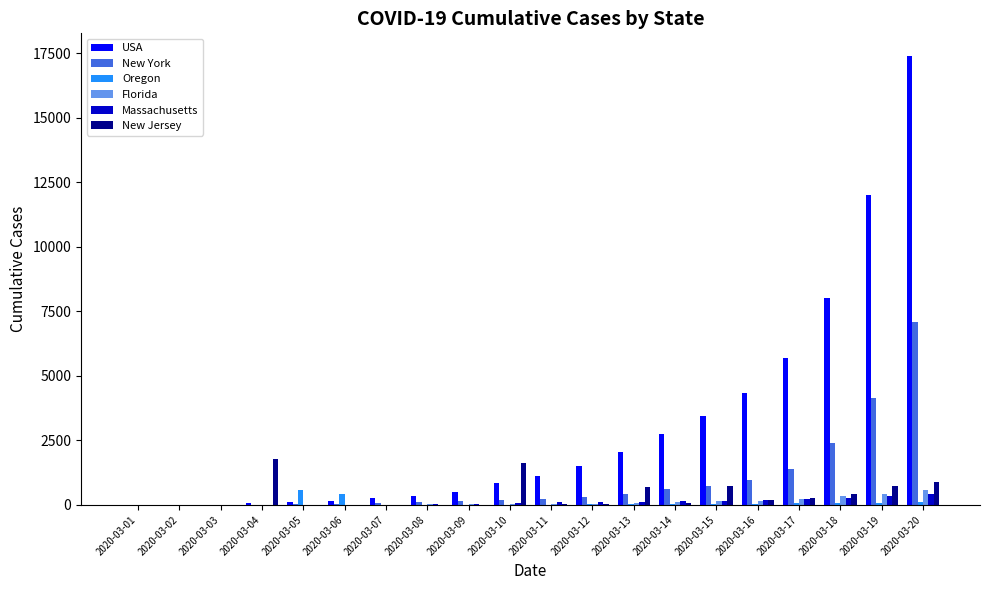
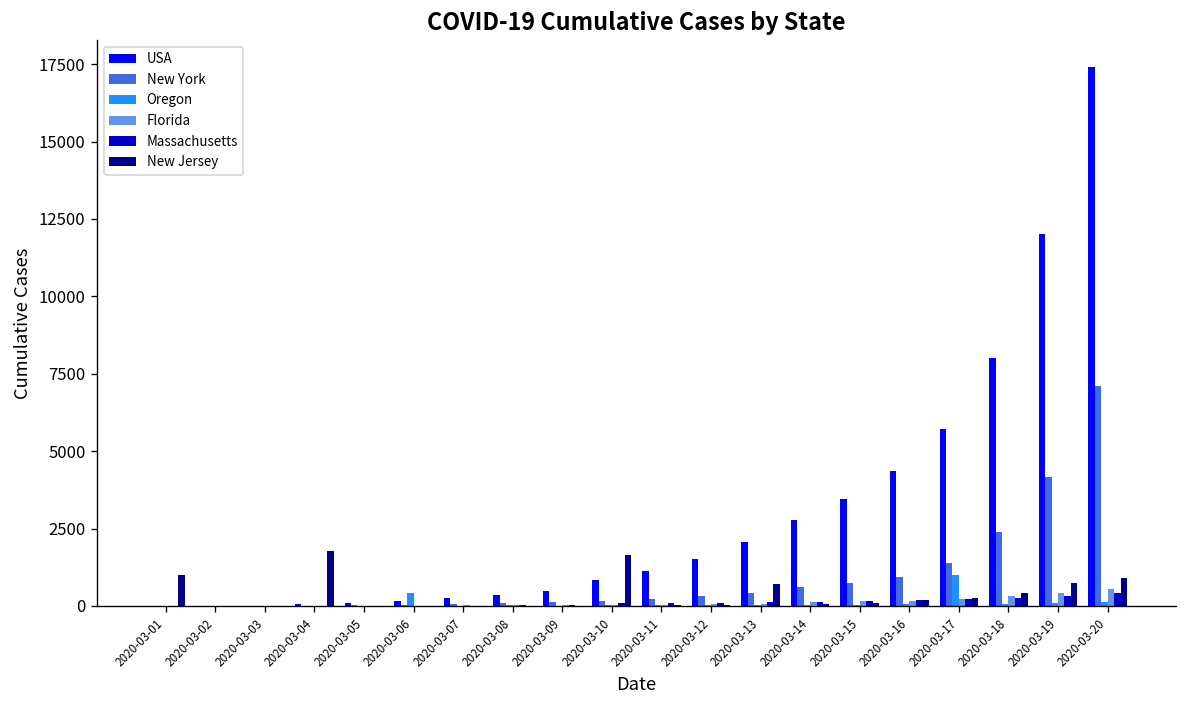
  {
    "Oregon": {
      "2020-03-01": 0,
      "2020-03-02": 0,
      "2020-03-03": 0,
      "2020-03-04": 0,
-     "2020-03-05": 600,
+     "2020-03-05": 0,
      "2020-03-06": 400,
-     "2020-03-17": 100,
+     "2020-03-17": 1000,
      "2020-03-20": 100
    },
    "New Jersey": {
-     "2020-03-01": 0,
+     "2020-03-01": 1000,
      "2020-03-02": 0,
      "2020-03-03": 0,
      "2020-03-04": 1800,
      "2020-03-10": 1600,
      "2020-03-13": 700,
-     "2020-03-15": 700,
+     "2020-03-15": 100,
      "2020-03-16": 200,
      "2020-03-17": 300,
      "2020-03-18": 400,
      "2020-03-19": 700,
      "2020-03-20": 900
    }
  }
